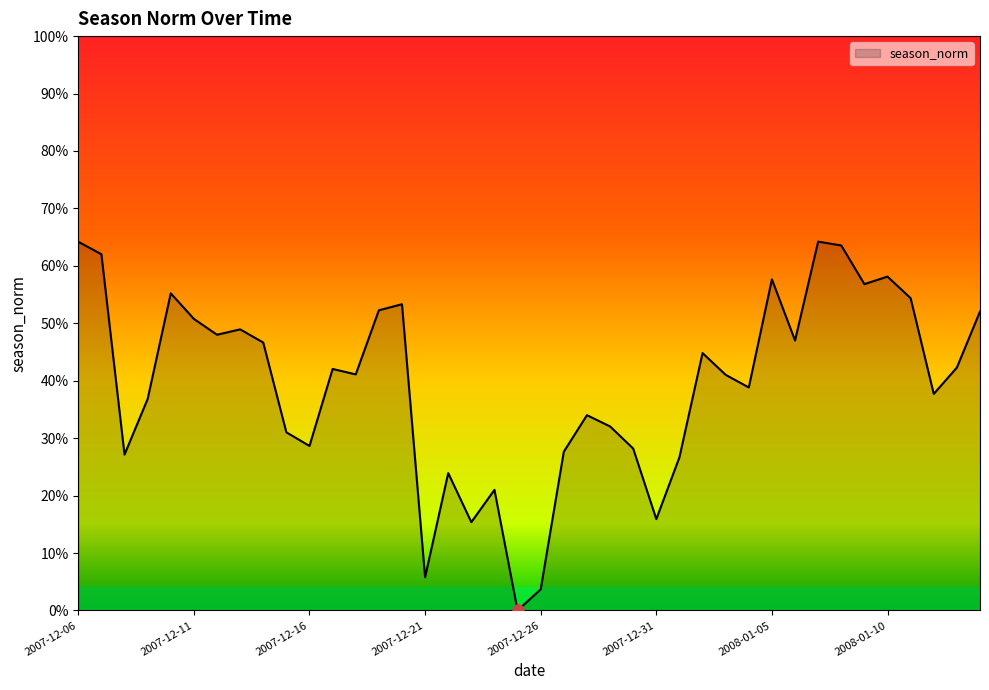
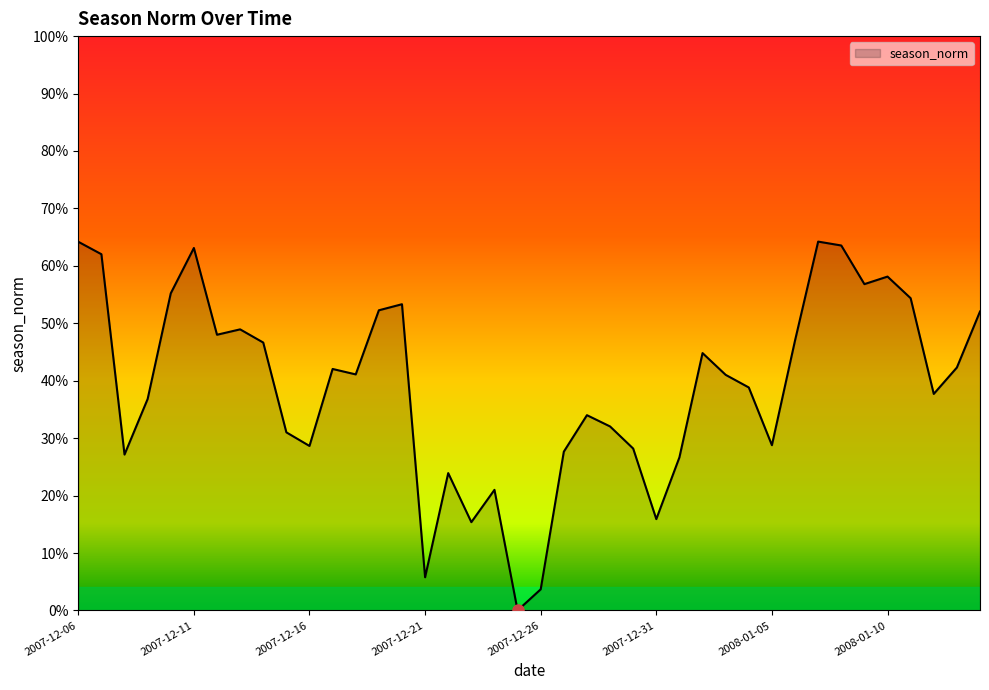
  {
    "season_norm": {
      "2007-12-06": "64%",
-     "2007-12-11": "51%",
+     "2007-12-11": "63%",
      "2007-12-16": "29%",
      "2007-12-21": "6%",
      "2007-12-31": "16%",
-     "2008-01-05": "58%",
+     "2008-01-05": "29%",
      "2008-01-10": "58%"
    }
  }
